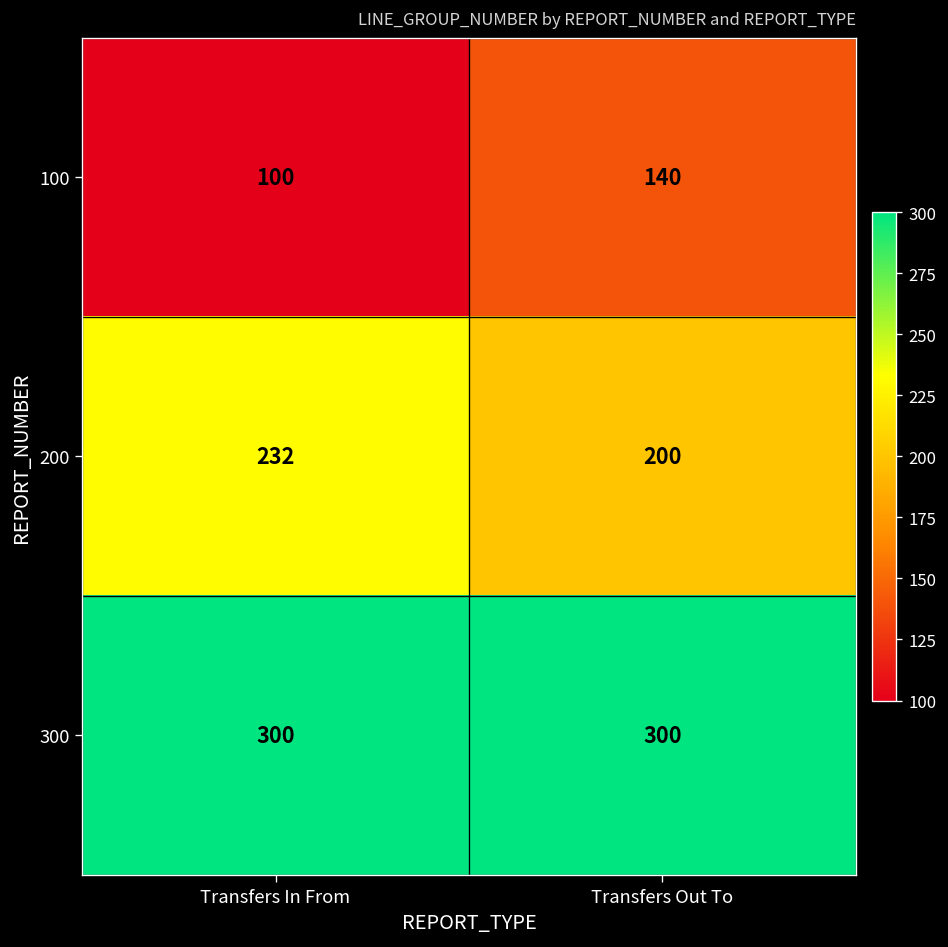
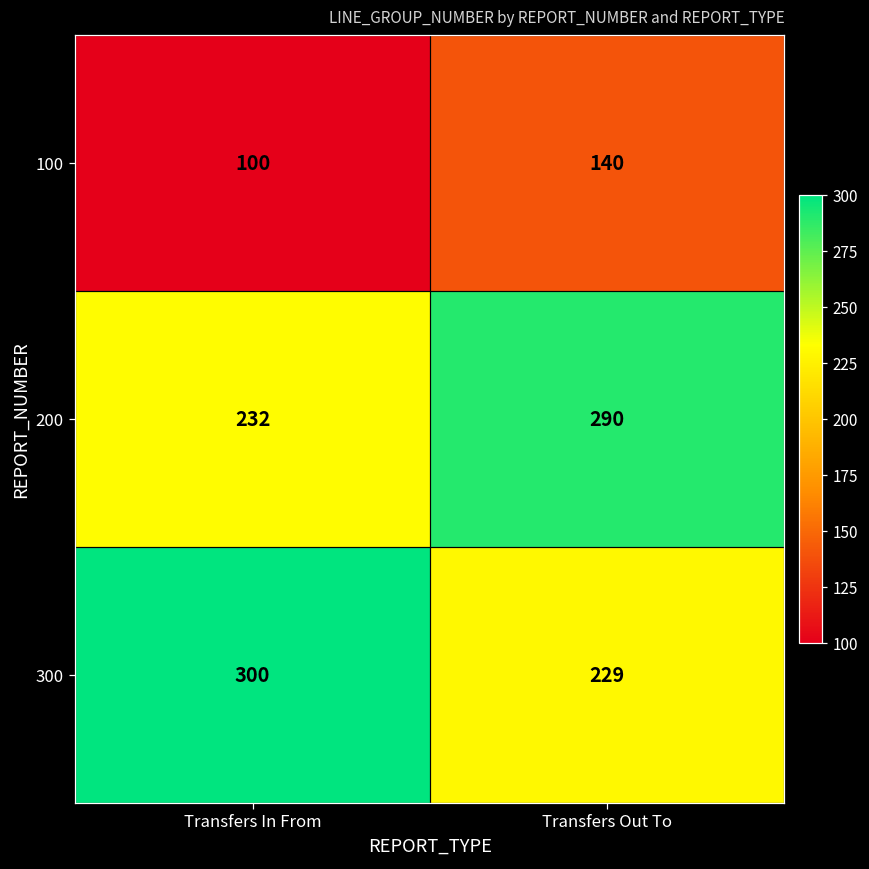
  {
    "100": {
      "Transfers In From": 100,
      "Transfers Out To": 140
    },
    "200": {
      "Transfers In From": 232,
-     "Transfers Out To": 200
+     "Transfers Out To": 290
    },
    "300": {
      "Transfers In From": 300,
-     "Transfers Out To": 300
+     "Transfers Out To": 229
    }
  }
